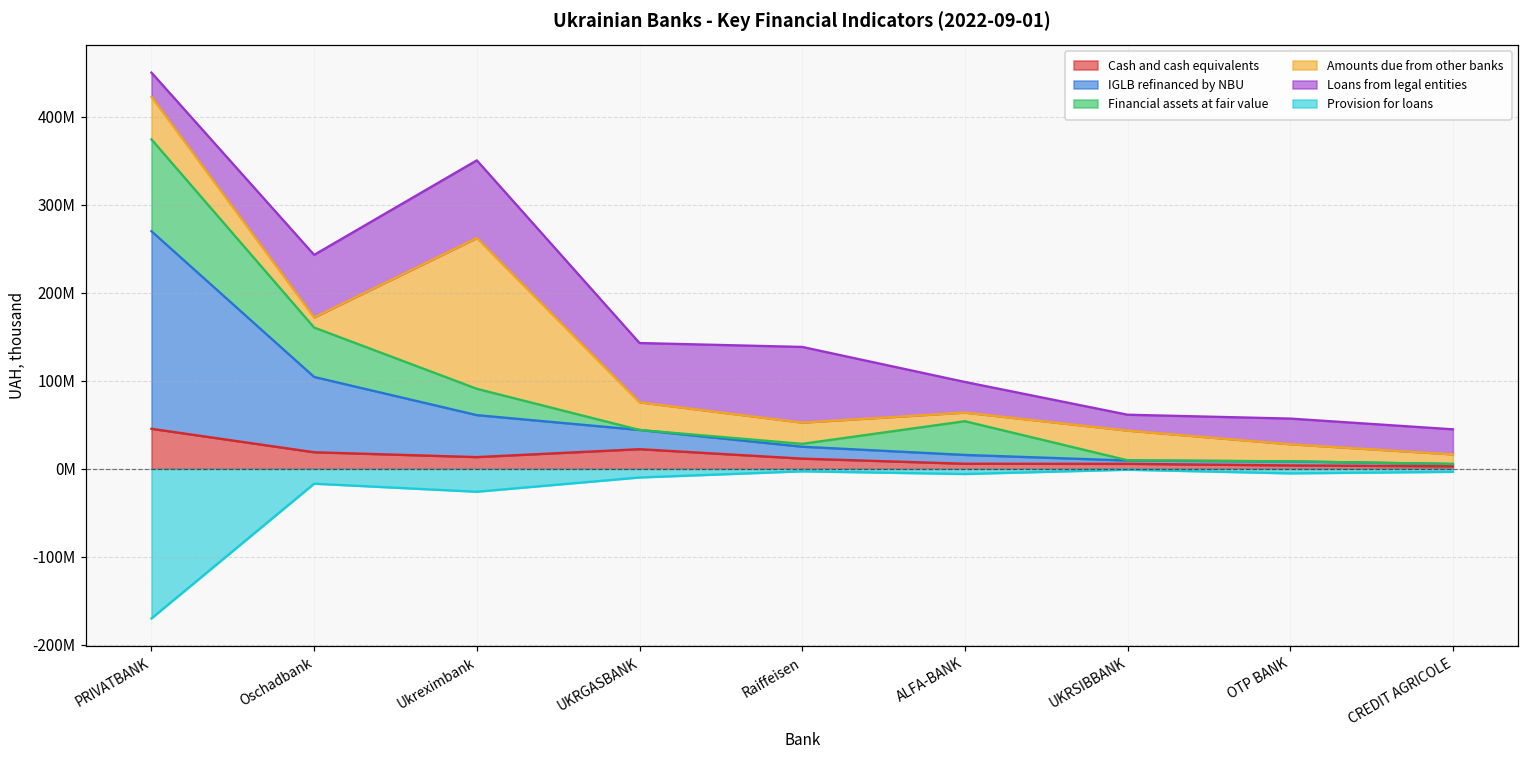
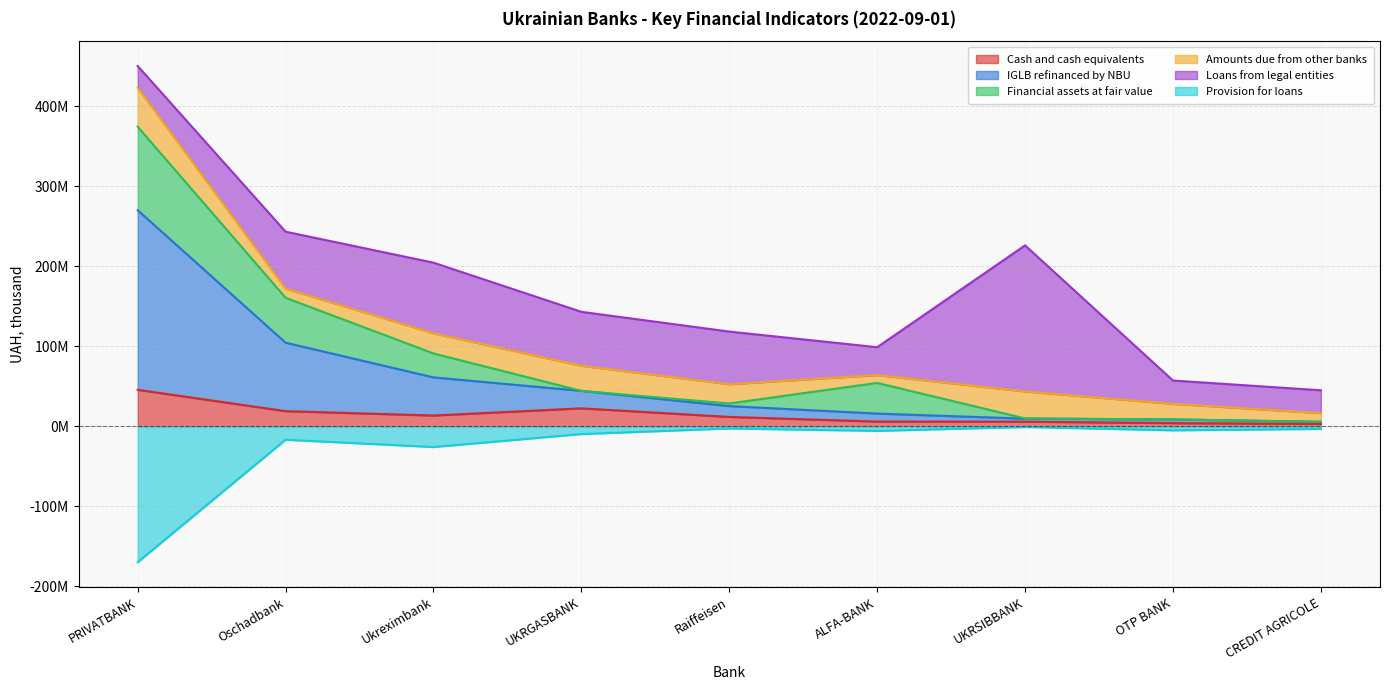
  {
    "Cash and cash equivalents": {
      "PRIVATBANK": 50000000,
      "Oschadbank": 20000000,
      "Ukreximbank": 10000000,
      "UKRGASBANK": 20000000,
      "Raiffeisen": 10000000,
      "ALFA-BANK": 10000000,
      "UKRSIBBANK": 10000000,
      "OTP BANK": 0
    },
    "IGLB refinanced by NBU": {
      "PRIVATBANK": 220000000,
      "Oschadbank": 90000000,
      "Ukreximbank": 50000000,
      "Raiffeisen": 10000000,
      "ALFA-BANK": 10000000
    },
    "Financial assets at fair value": {
      "PRIVATBANK": 100000000,
      "Oschadbank": 60000000,
      "Ukreximbank": 30000000,
      "Raiffeisen": 0,
      "ALFA-BANK": 40000000
    },
    "Amounts due from other banks": {
      "PRIVATBANK": 50000000,
      "Oschadbank": 10000000,
-     "Ukreximbank": 170000000,
+     "Ukreximbank": 30000000,
      "UKRGASBANK": 30000000,
      "Raiffeisen": 20000000,
      "ALFA-BANK": 10000000,
      "UKRSIBBANK": 30000000,
      "OTP BANK": 20000000,
      "CREDIT AGRICOLE": 10000000
    },
    "Loans from legal entities": {
      "PRIVATBANK": 30000000,
      "Oschadbank": 70000000,
      "Ukreximbank": 90000000,
      "UKRGASBANK": 70000000,
-     "Raiffeisen": 90000000,
+     "Raiffeisen": 70000000,
      "ALFA-BANK": 30000000,
-     "UKRSIBBANK": 20000000,
+     "UKRSIBBANK": 180000000,
      "OTP BANK": 30000000,
      "CREDIT AGRICOLE": 30000000
    }
  }
